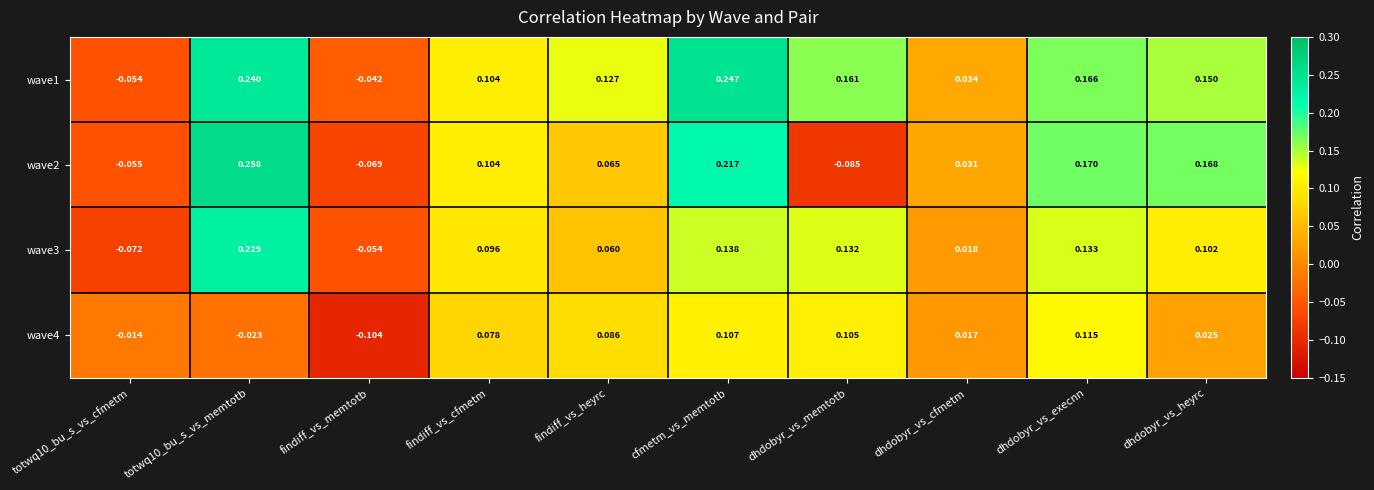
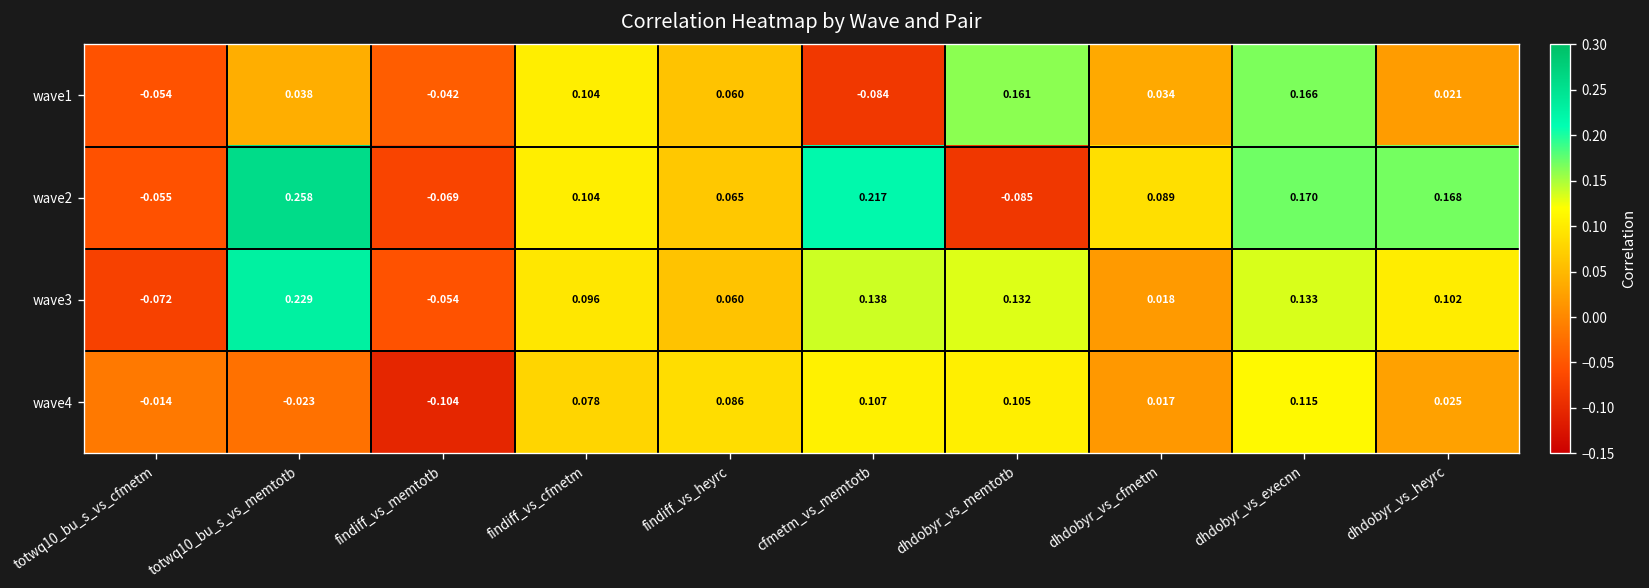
  {
    "wave1": {
      "totwq10_bu_s_vs_cfmetm": -0.054,
-     "totwq10_bu_s_vs_memtotb": 0.240,
+     "totwq10_bu_s_vs_memtotb": 0.038,
      "findiff_vs_memtotb": -0.042,
      "findiff_vs_cfmetm": 0.104,
-     "findiff_vs_heyrc": 0.127,
-     "cfmetm_vs_memtotb": 0.247,
+     "findiff_vs_heyrc": 0.060,
+     "cfmetm_vs_memtotb": -0.084,
      "dhdobyr_vs_memtotb": 0.161,
      "dhdobyr_vs_cfmetm": 0.034,
      "dhdobyr_vs_execnn": 0.166,
-     "dhdobyr_vs_heyrc": 0.150
+     "dhdobyr_vs_heyrc": 0.021
    },
    "wave2": {
      "totwq10_bu_s_vs_cfmetm": -0.055,
      "totwq10_bu_s_vs_memtotb": 0.258,
      "findiff_vs_memtotb": -0.069,
      "findiff_vs_cfmetm": 0.104,
      "findiff_vs_heyrc": 0.065,
      "cfmetm_vs_memtotb": 0.217,
      "dhdobyr_vs_memtotb": -0.085,
-     "dhdobyr_vs_cfmetm": 0.031,
+     "dhdobyr_vs_cfmetm": 0.089,
      "dhdobyr_vs_execnn": 0.170,
      "dhdobyr_vs_heyrc": 0.168
    },
    "wave3": {
      "totwq10_bu_s_vs_cfmetm": -0.072,
      "totwq10_bu_s_vs_memtotb": 0.229,
      "findiff_vs_memtotb": -0.054,
      "findiff_vs_cfmetm": 0.096,
      "findiff_vs_heyrc": 0.060,
      "cfmetm_vs_memtotb": 0.138,
      "dhdobyr_vs_memtotb": 0.132,
      "dhdobyr_vs_cfmetm": 0.018,
      "dhdobyr_vs_execnn": 0.133,
      "dhdobyr_vs_heyrc": 0.102
    },
    "wave4": {
      "totwq10_bu_s_vs_cfmetm": -0.014,
      "totwq10_bu_s_vs_memtotb": -0.023,
      "findiff_vs_memtotb": -0.104,
      "findiff_vs_cfmetm": 0.078,
      "findiff_vs_heyrc": 0.086,
      "cfmetm_vs_memtotb": 0.107,
      "dhdobyr_vs_memtotb": 0.105,
      "dhdobyr_vs_cfmetm": 0.017,
      "dhdobyr_vs_execnn": 0.115,
      "dhdobyr_vs_heyrc": 0.025
    }
  }
